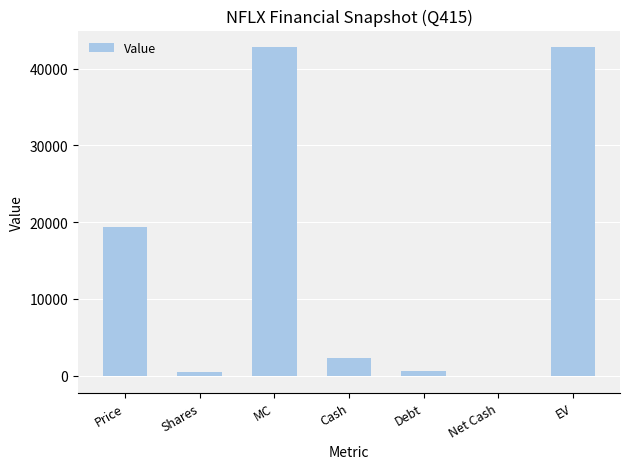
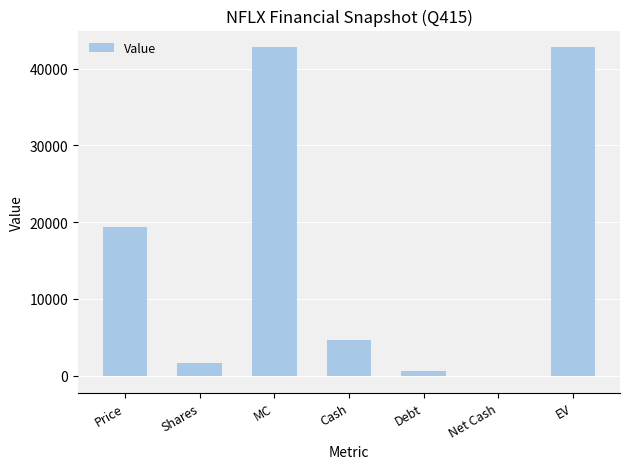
  {
    "Price": 19000,
-   "Shares": 0,
+   "Shares": 2000,
    "MC": 43000,
-   "Cash": 2000,
+   "Cash": 5000,
    "Debt": 1000,
    "EV": 43000
  }
